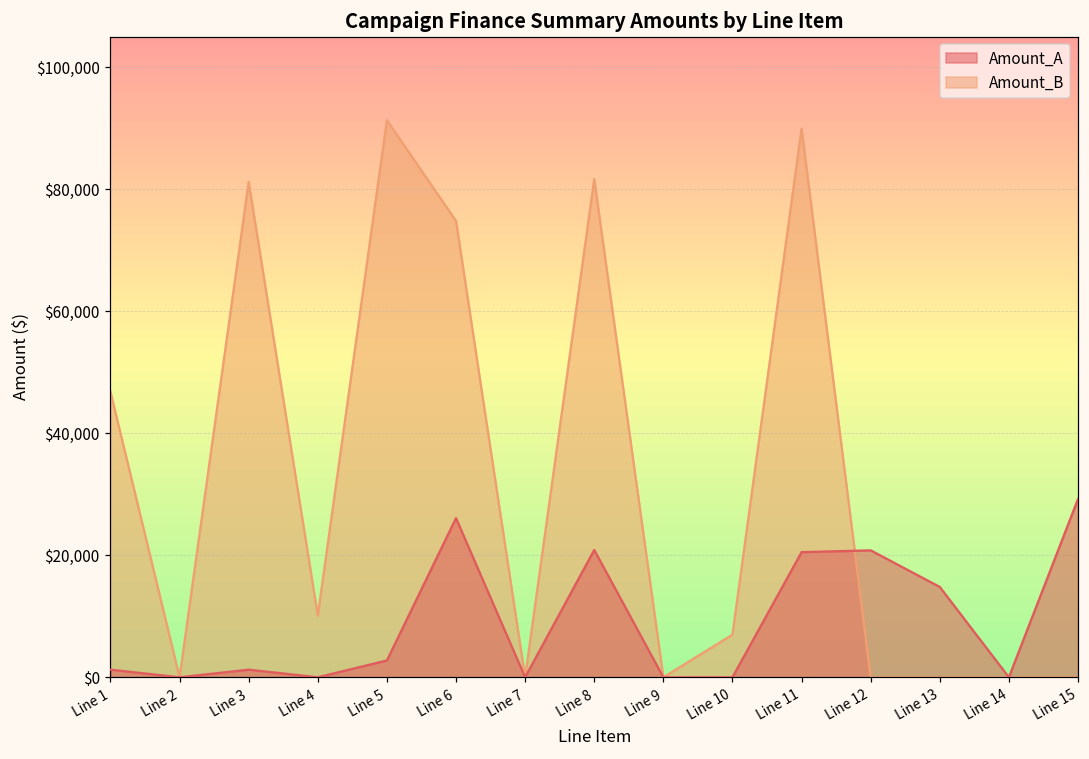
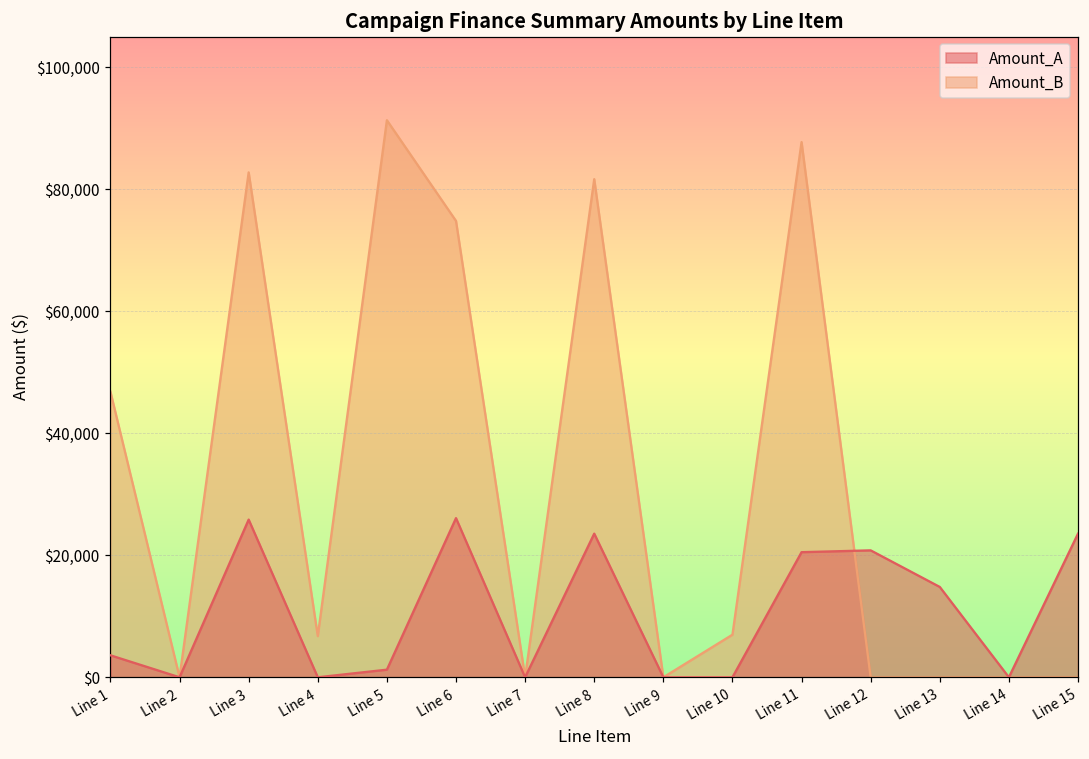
  {
    "Amount_A": {
-     "Line 1": "$1,000",
-     "Line 3": "$1,000",
+     "Line 1": "$4,000",
+     "Line 3": "$26,000",
      "Line 4": "$0",
-     "Line 5": "$3,000",
+     "Line 5": "$1,000",
      "Line 6": "$26,000",
-     "Line 8": "$21,000",
+     "Line 8": "$24,000",
      "Line 10": "$0",
      "Line 11": "$21,000",
      "Line 12": "$21,000",
      "Line 13": "$15,000",
-     "Line 15": "$29,000"
+     "Line 15": "$24,000"
    },
    "Amount_B": {
      "Line 1": "$47,000",
-     "Line 3": "$81,000",
-     "Line 4": "$10,000",
+     "Line 3": "$83,000",
+     "Line 4": "$7,000",
      "Line 5": "$91,000",
      "Line 6": "$75,000",
      "Line 8": "$82,000",
      "Line 10": "$7,000",
-     "Line 11": "$90,000",
+     "Line 11": "$88,000",
      "Line 12": "$0",
      "Line 13": "$0",
      "Line 15": "$0"
    }
  }
